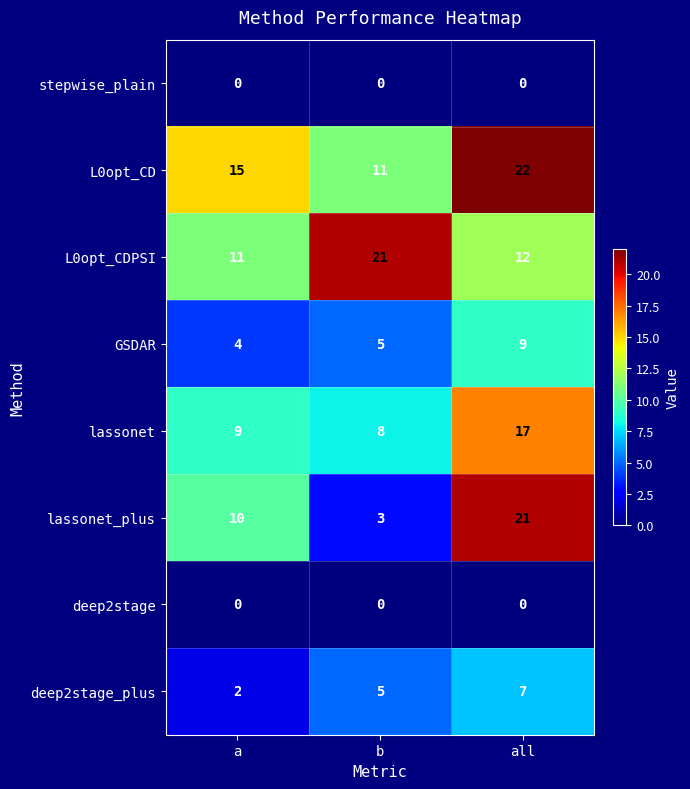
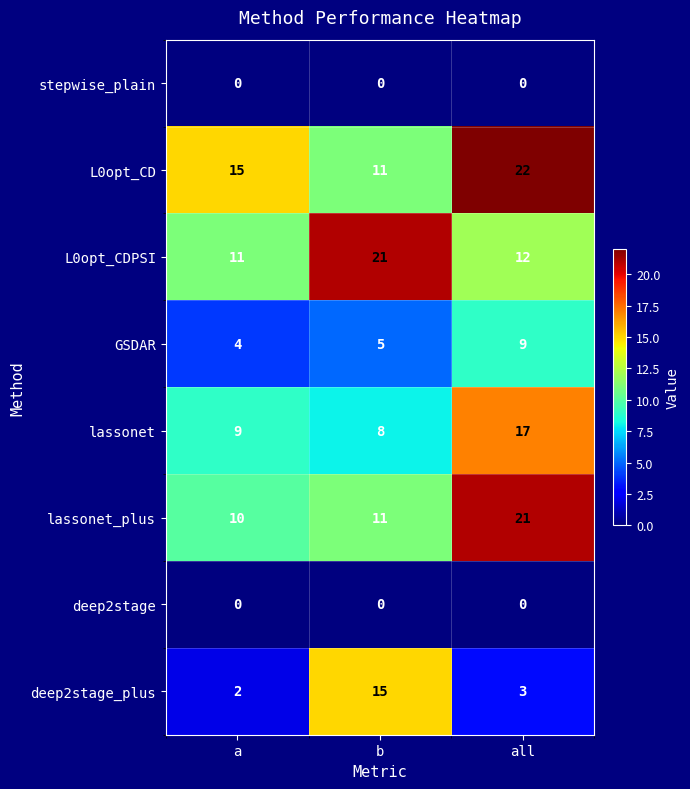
  {
    "stepwise_plain": {
      "a": 0,
      "b": 0,
      "all": 0
    },
    "L0opt_CD": {
      "a": 15,
      "b": 11,
      "all": 22
    },
    "L0opt_CDPSI": {
      "a": 11,
      "b": 21,
      "all": 12
    },
    "GSDAR": {
      "a": 4,
      "b": 5,
      "all": 9
    },
    "lassonet": {
      "a": 9,
      "b": 8,
      "all": 17
    },
    "lassonet_plus": {
      "a": 10,
-     "b": 3,
+     "b": 11,
      "all": 21
    },
    "deep2stage": {
      "a": 0,
      "b": 0,
      "all": 0
    },
    "deep2stage_plus": {
      "a": 2,
-     "b": 5,
-     "all": 7
+     "b": 15,
+     "all": 3
    }
  }
